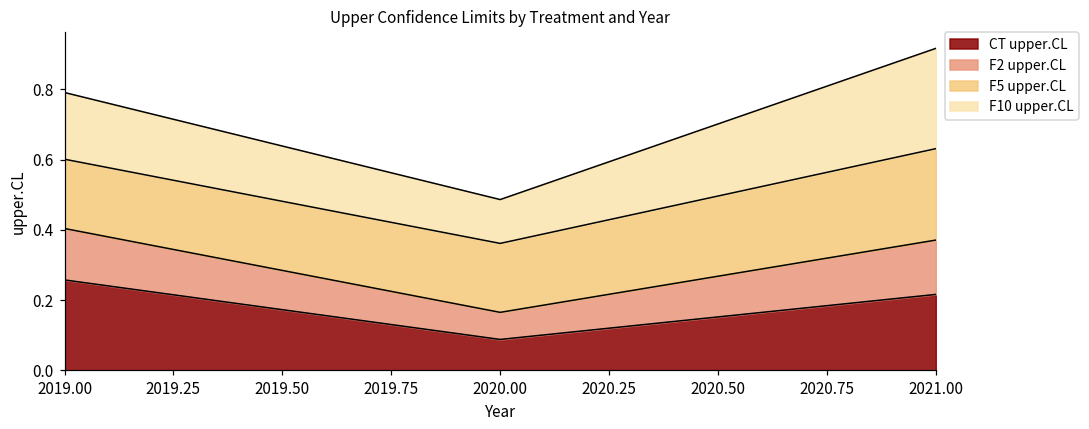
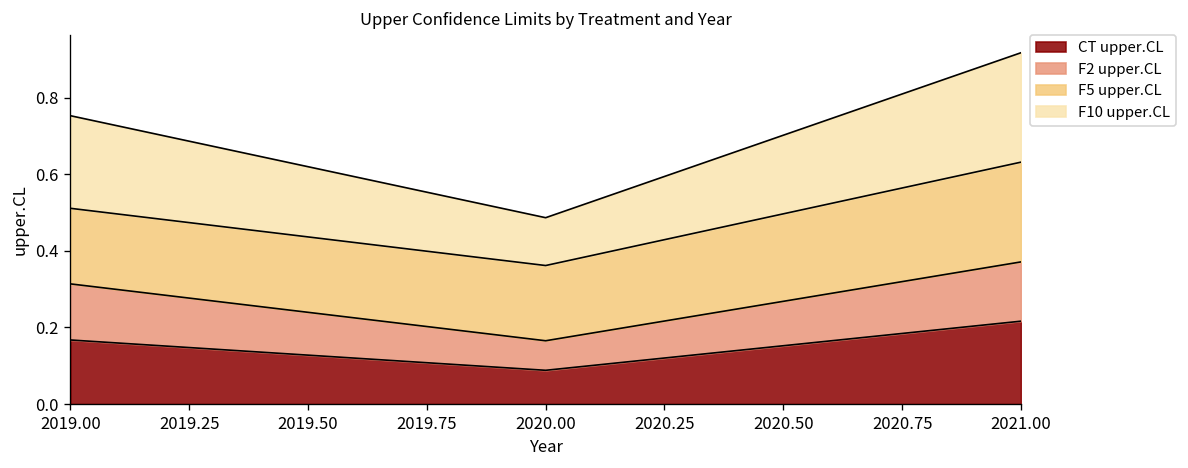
  {
    "CT upper.CL": {
-     "2019.00": 0.26,
+     "2019.00": 0.17,
      "2020.00": 0.09,
      "2021.00": 0.22
    },
    "F10 upper.CL": {
-     "2019.00": 0.19,
+     "2019.00": 0.24,
      "2020.00": 0.12,
      "2021.00": 0.29
    }
  }
